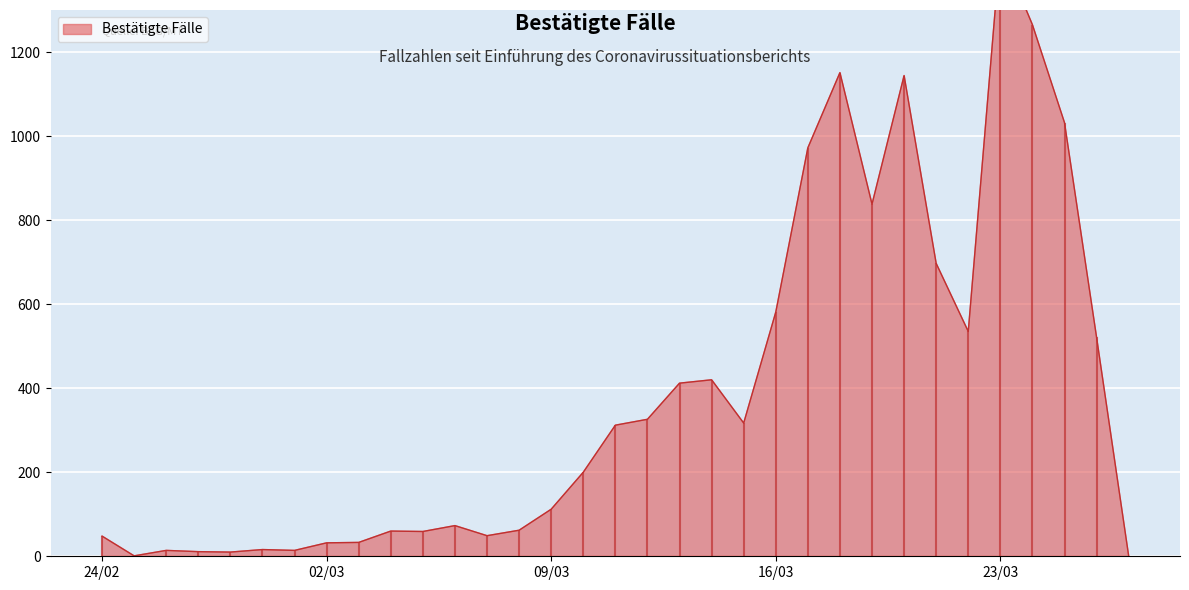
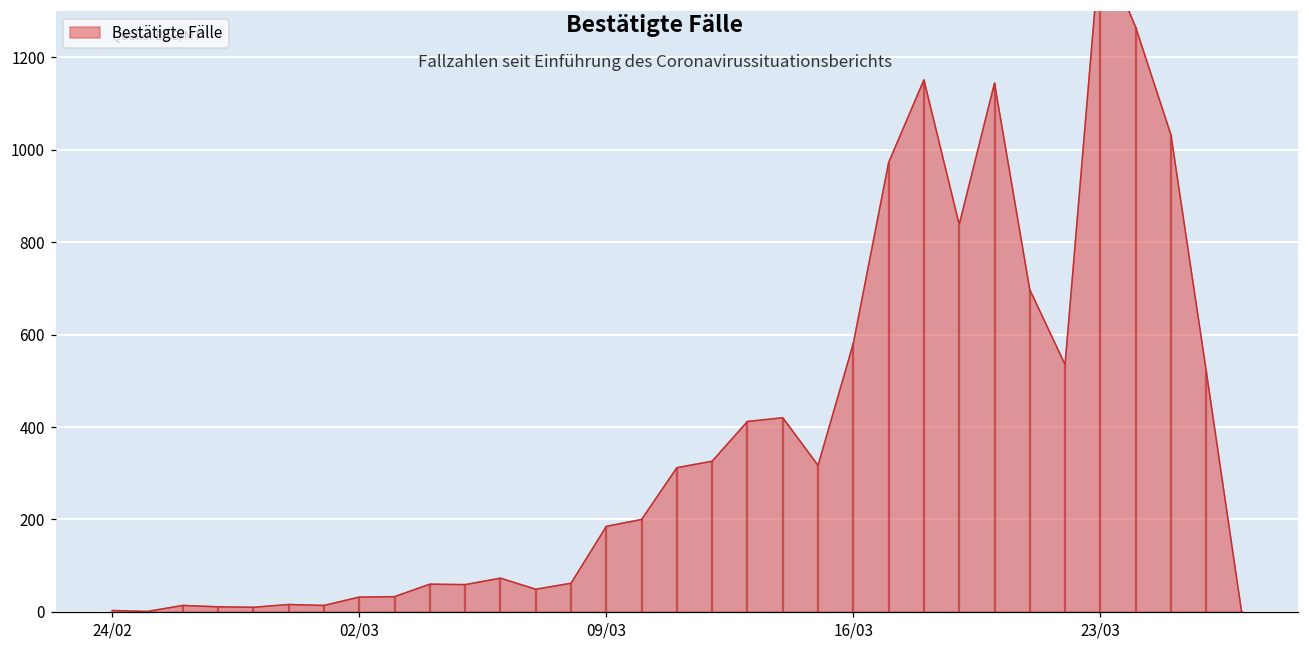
  {
-   "24/02": 50,
+   "24/02": 0,
    "02/03": 30,
-   "09/03": 110,
+   "09/03": 190,
    "16/03": 580
  }
